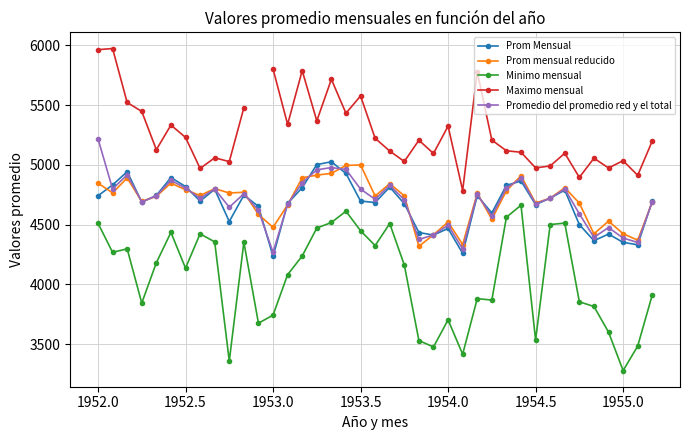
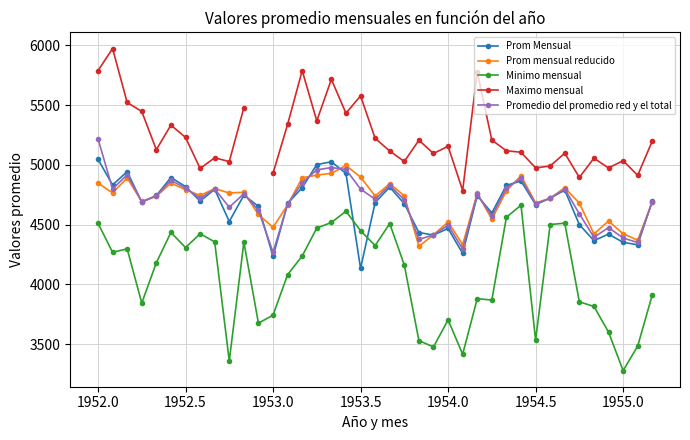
  {
    "Prom Mensual": {
-     "1952.0": 4740,
+     "1952.0": 5050,
      "1953.0": 4230,
-     "1953.5": 4700,
+     "1953.5": 4130,
      "1954.0": 4470,
      "1955.0": 4350
    },
    "Prom mensual reducido": {
      "1952.0": 4850,
      "1953.0": 4480,
-     "1953.5": 5000,
+     "1953.5": 4900,
      "1954.0": 4520,
      "1955.0": 4420
    },
    "Minimo mensual": {
      "1952.0": 4510,
-     "1952.5": 4140,
+     "1952.5": 4310,
      "1953.0": 3740,
      "1953.5": 4450,
      "1954.0": 3700,
      "1954.5": 3530,
      "1955.0": 3280
    },
    "Maximo mensual": {
-     "1952.0": 5960,
+     "1952.0": 5790,
      "1952.5": 5230,
-     "1953.0": 5800,
+     "1953.0": 4930,
      "1953.5": 5580,
-     "1954.0": 5320,
+     "1954.0": 5160,
      "1954.5": 4970,
      "1955.0": 5030
    },
    "Promedio del promedio red y el total": {
      "1952.0": 5220,
      "1953.0": 4270,
      "1953.5": 4800,
      "1954.0": 4490,
      "1955.0": 4390
    }
  }
